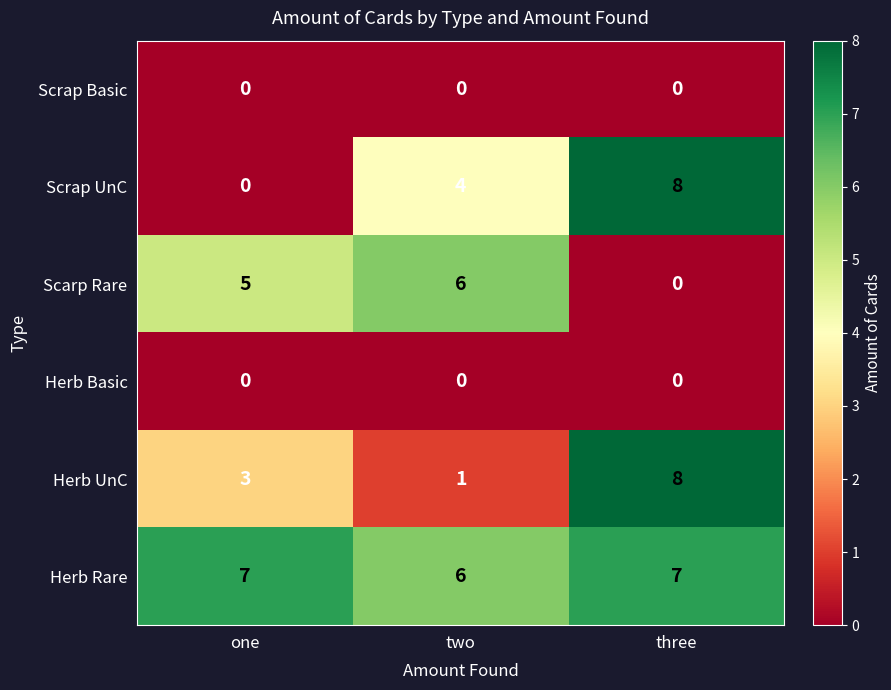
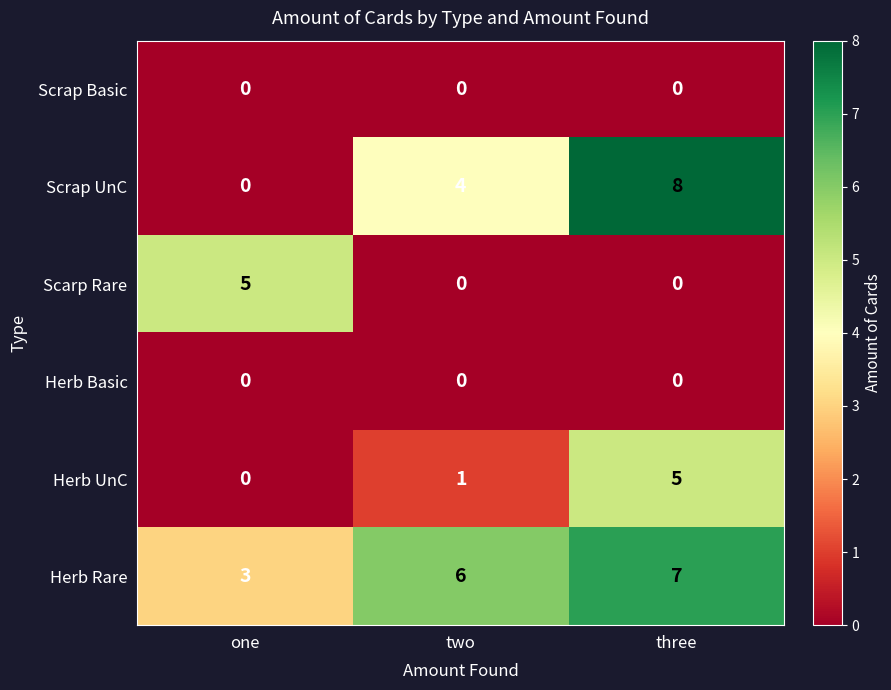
  {
    "Scrap Basic": {
      "one": 0,
      "two": 0,
      "three": 0
    },
    "Scrap UnC": {
      "one": 0,
      "two": 4,
      "three": 8
    },
    "Scarp Rare": {
      "one": 5,
-     "two": 6,
+     "two": 0,
      "three": 0
    },
    "Herb Basic": {
      "one": 0,
      "two": 0,
      "three": 0
    },
    "Herb UnC": {
-     "one": 3,
+     "one": 0,
      "two": 1,
-     "three": 8
+     "three": 5
    },
    "Herb Rare": {
-     "one": 7,
+     "one": 3,
      "two": 6,
      "three": 7
    }
  }
